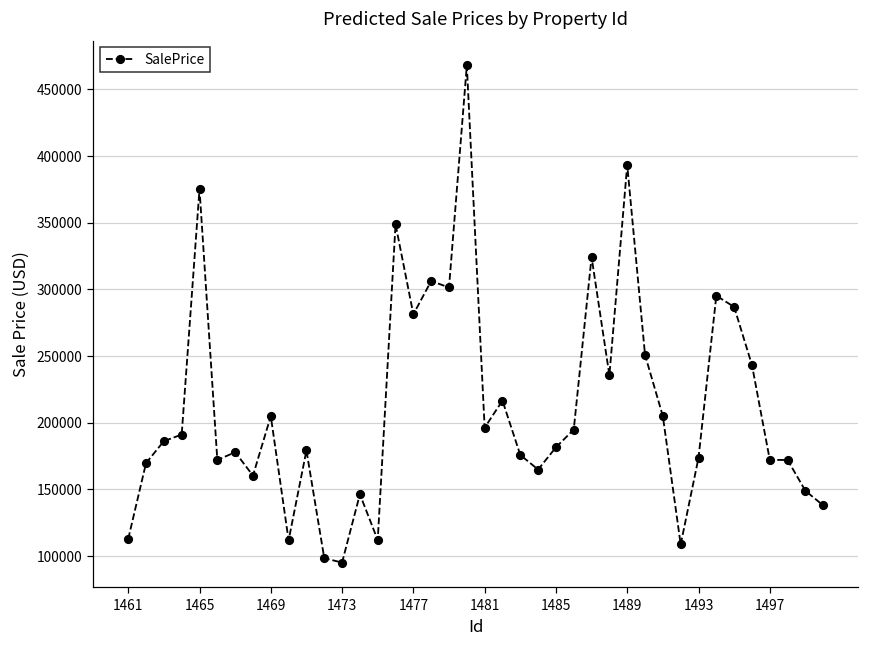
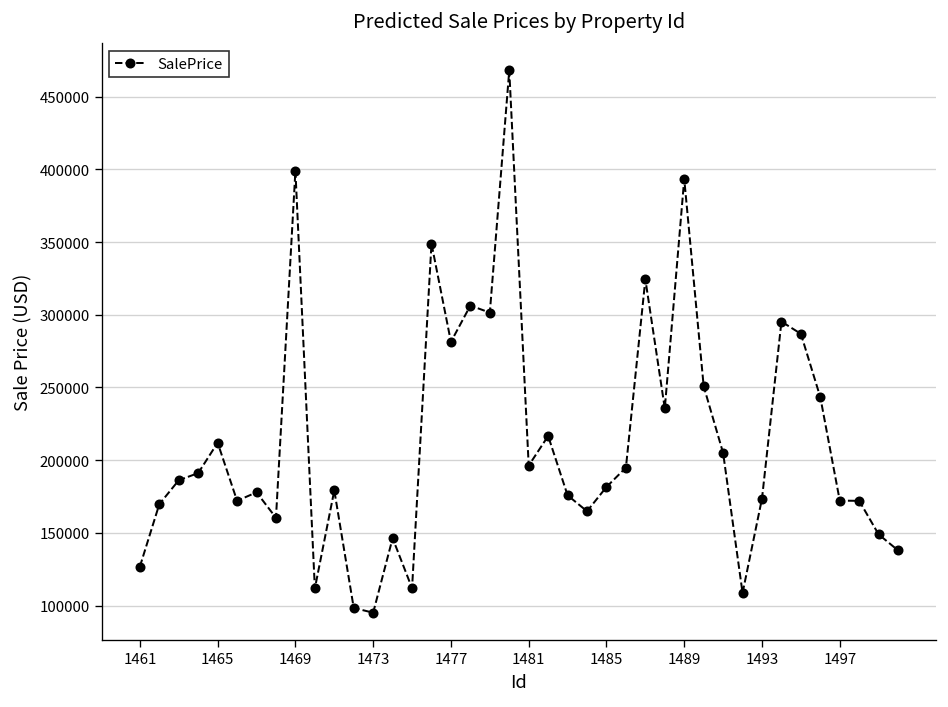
  {
-   "1461": 113000,
-   "1465": 375000,
-   "1469": 205000,
+   "1461": 127000,
+   "1465": 212000,
+   "1469": 399000,
    "1473": 95000,
    "1477": 281000,
    "1481": 196000,
    "1485": 182000,
    "1489": 393000,
    "1493": 174000,
    "1497": 172000
  }
